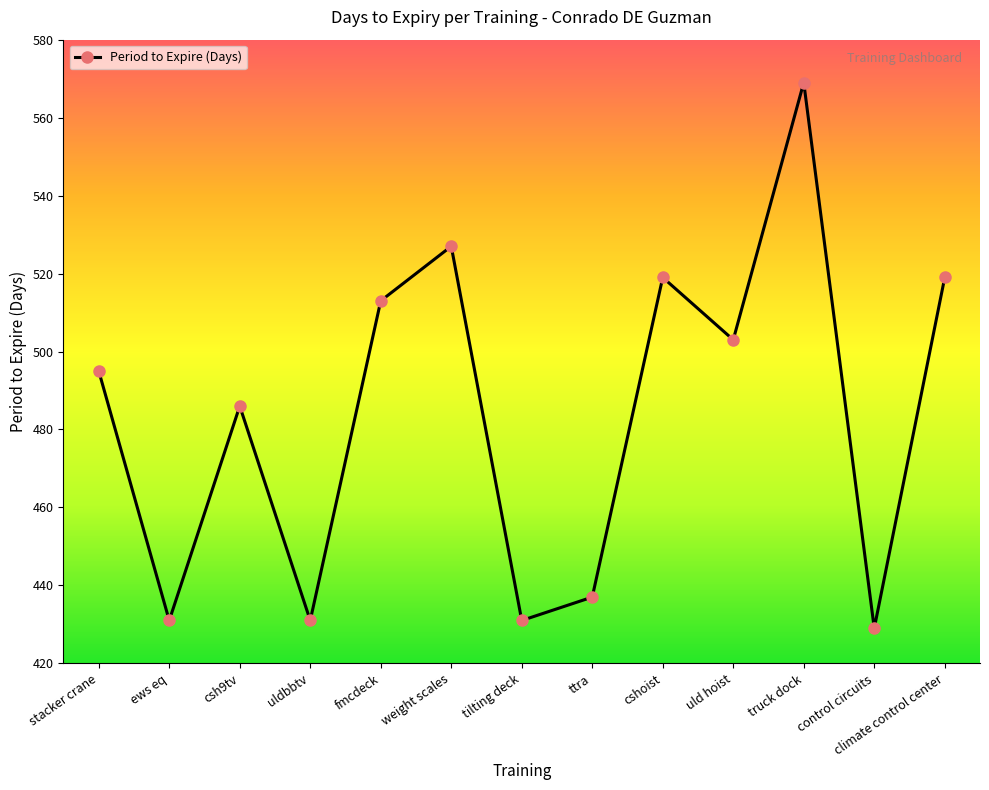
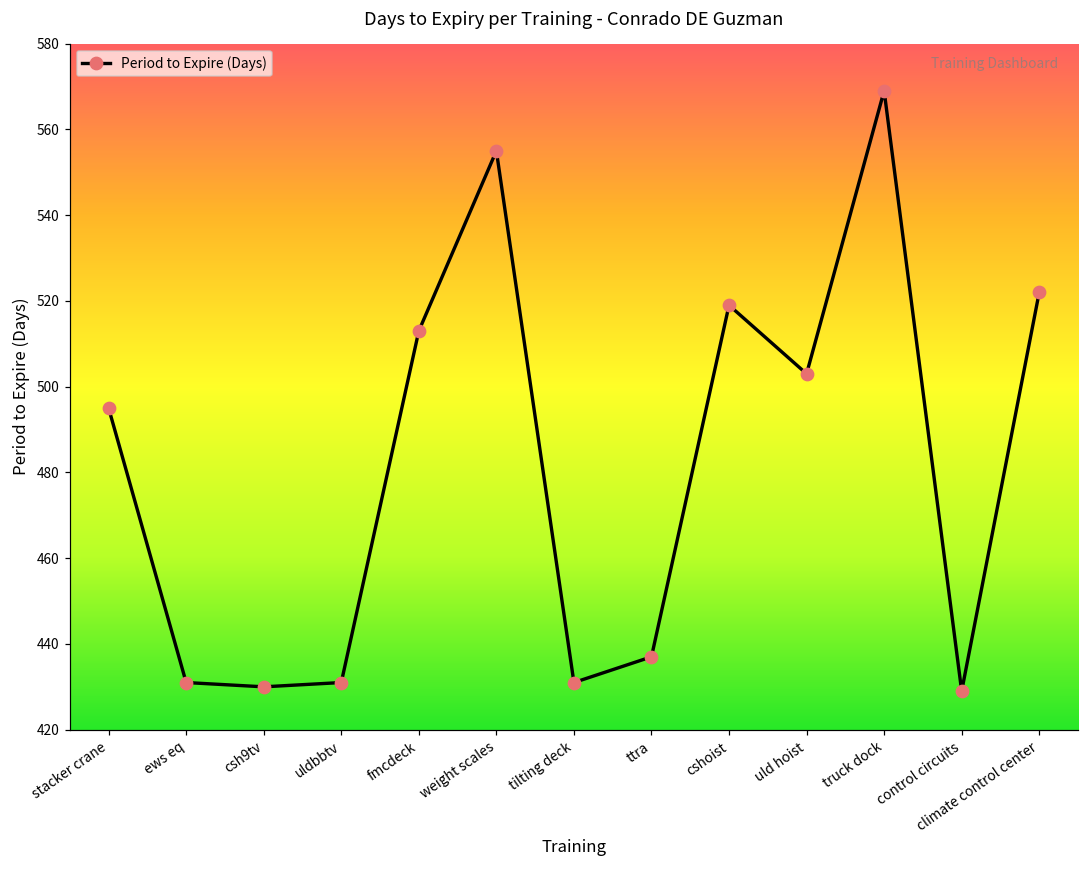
  {
    "stacker crane": 495,
    "ews eq": 431,
-   "csh9tv": 486,
+   "csh9tv": 430,
    "uldbbtv": 431,
    "fmcdeck": 513,
-   "weight scales": 527,
+   "weight scales": 555,
    "tilting deck": 431,
    "ttra": 437,
    "cshoist": 519,
    "uld hoist": 503,
    "truck dock": 569,
    "control circuits": 429,
-   "climate control center": 519
+   "climate control center": 522
  }
